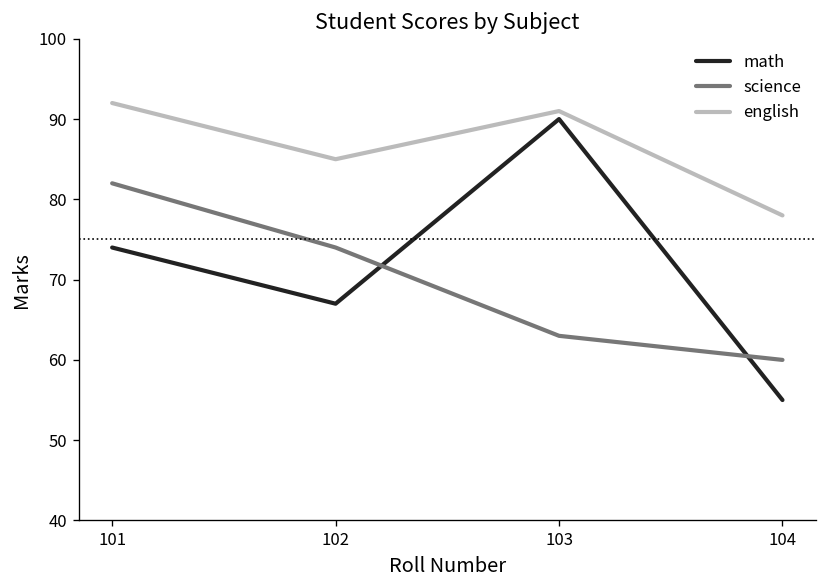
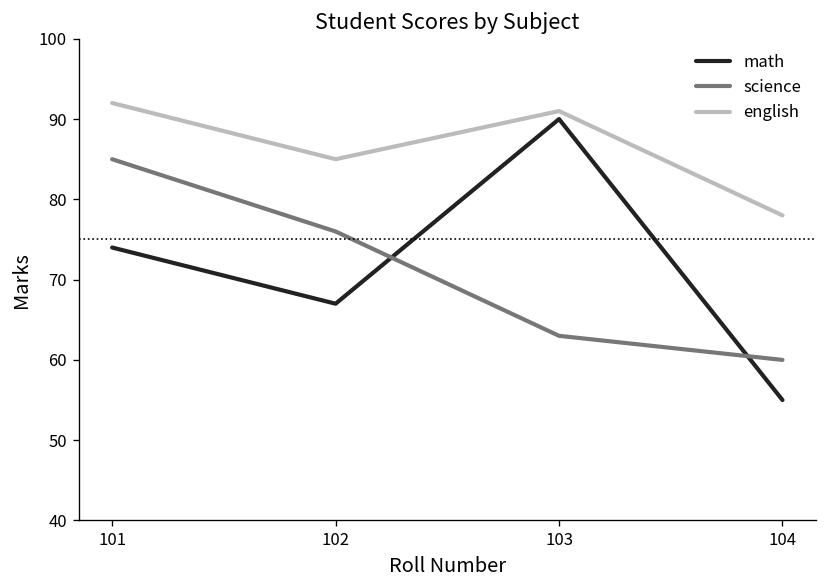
  {
    "math": {
      "101": 74,
      "102": 67,
      "103": 90,
      "104": 55
    },
    "science": {
-     "101": 82,
-     "102": 74,
+     "101": 85,
+     "102": 76,
      "103": 63,
      "104": 60
    },
    "english": {
      "101": 92,
      "102": 85,
      "103": 91,
      "104": 78
    }
  }
